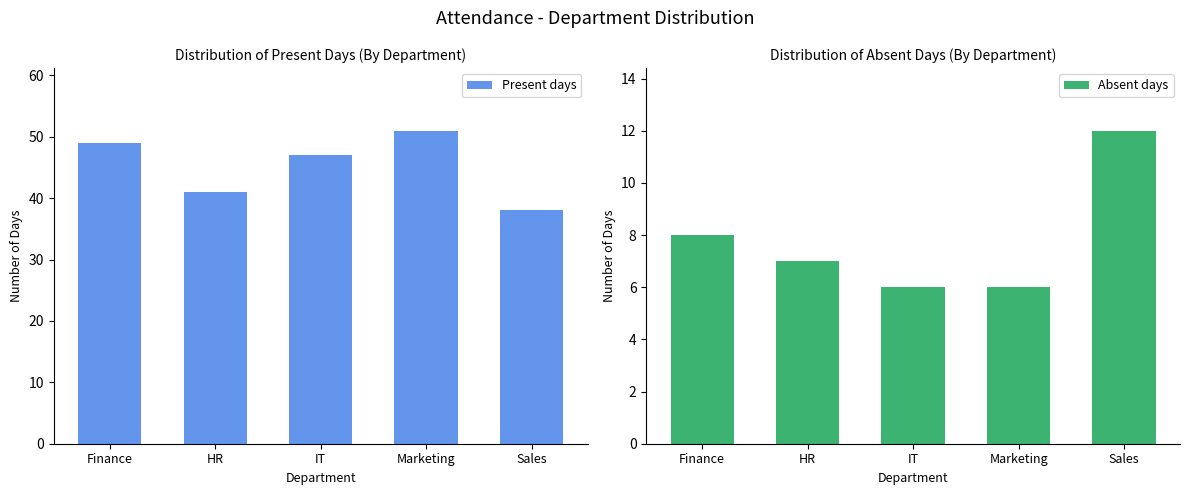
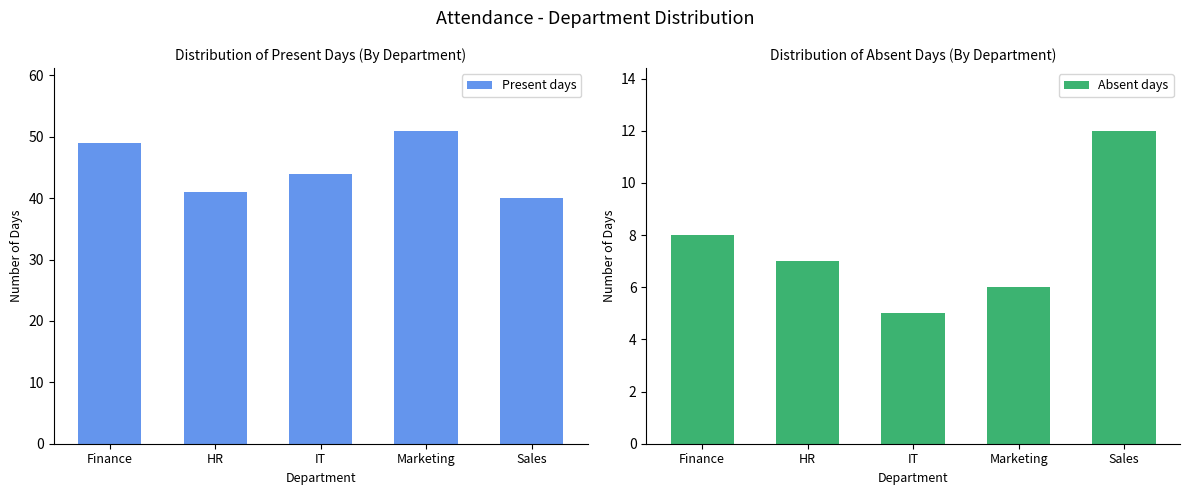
  {
    "Distribution of Present Days (By Department)": {
      "Finance": 49,
      "HR": 41,
-     "IT": 47,
+     "IT": 44,
      "Marketing": 51,
-     "Sales": 38
+     "Sales": 40
    },
    "Distribution of Absent Days (By Department)": {
      "Finance": 8,
      "HR": 7,
-     "IT": 6,
+     "IT": 5,
      "Marketing": 6,
      "Sales": 12
    }
  }
